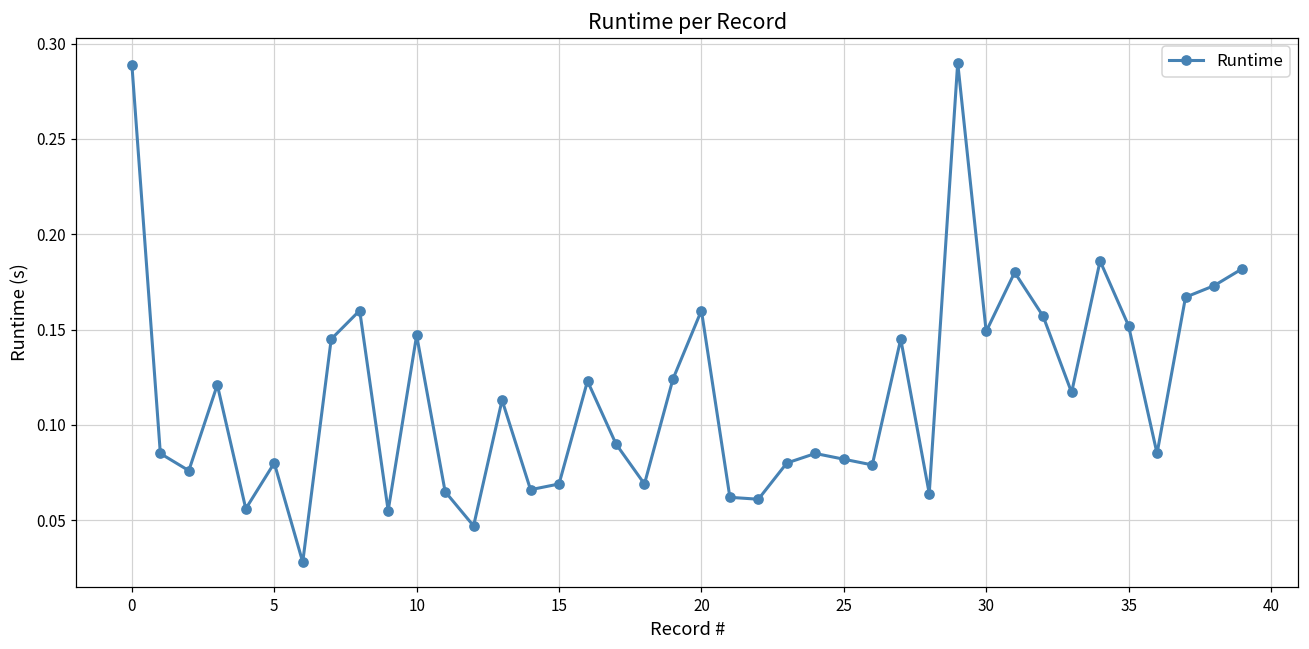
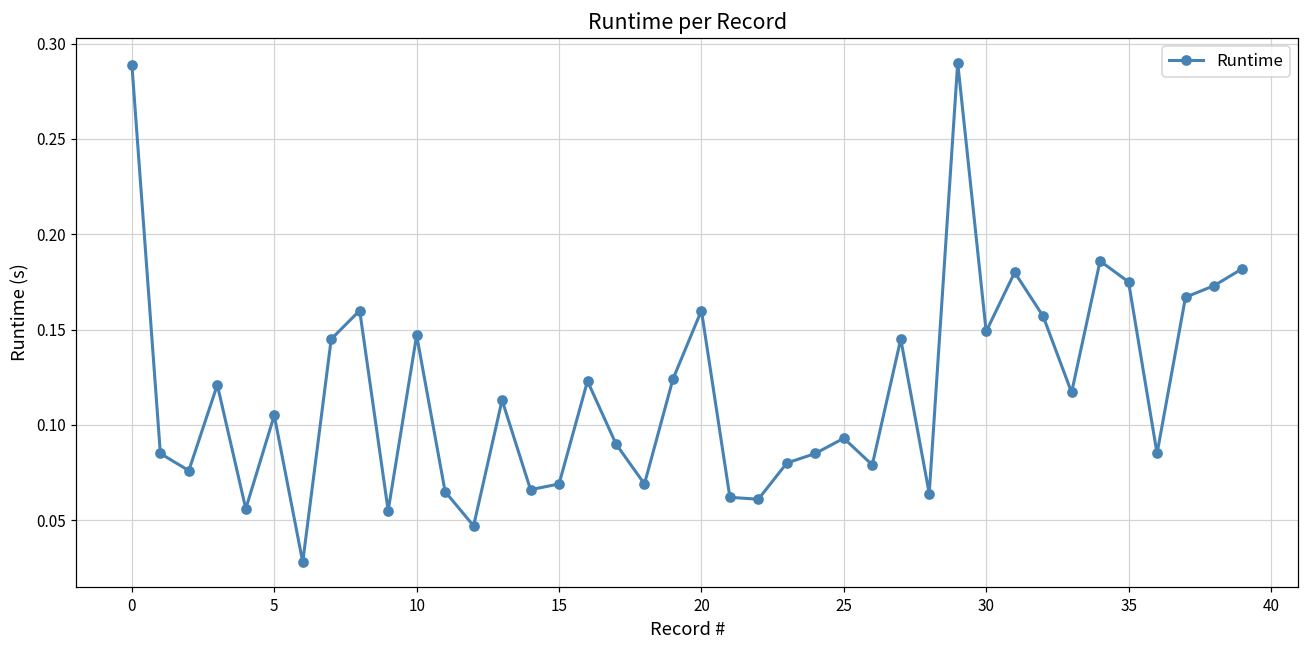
  {
    "0": 0.289,
-   "5": 0.080,
+   "5": 0.105,
    "10": 0.147,
    "15": 0.069,
    "20": 0.160,
-   "25": 0.082,
+   "25": 0.093,
    "30": 0.149,
-   "35": 0.152
+   "35": 0.175
  }
